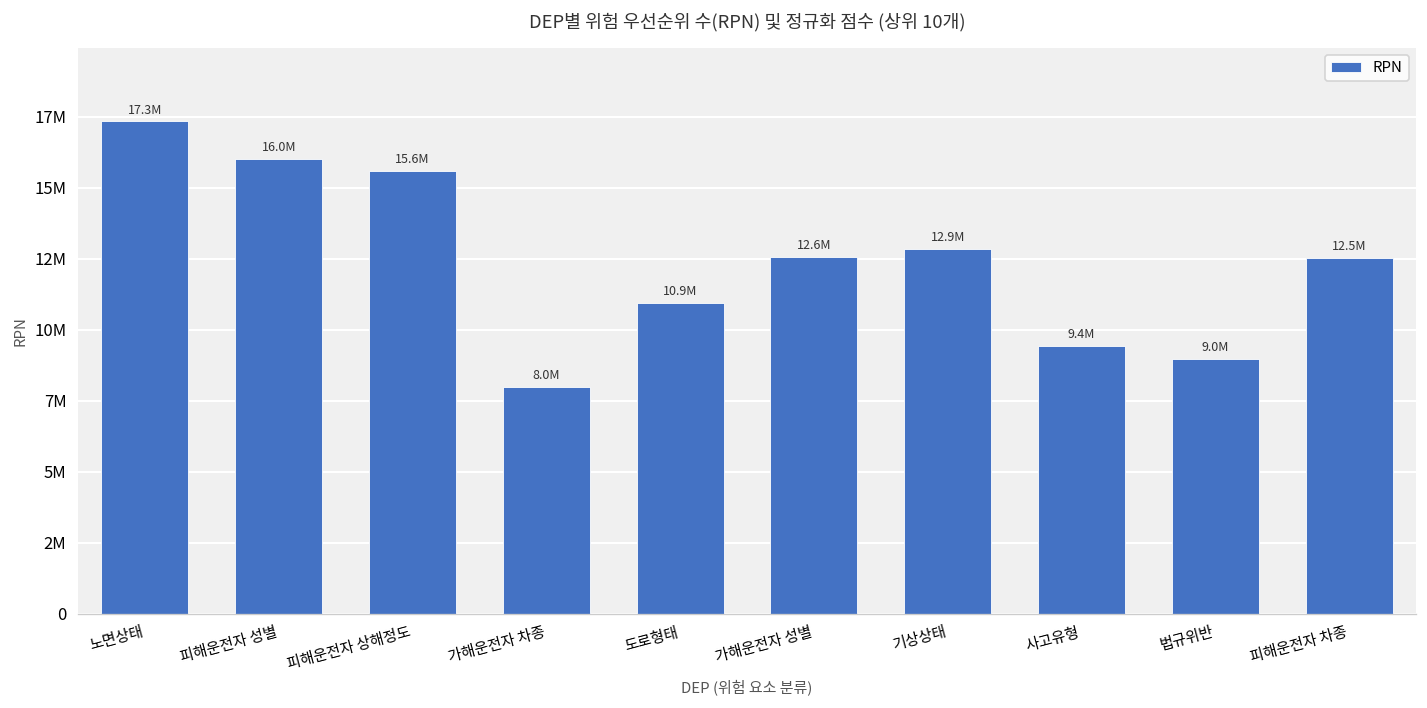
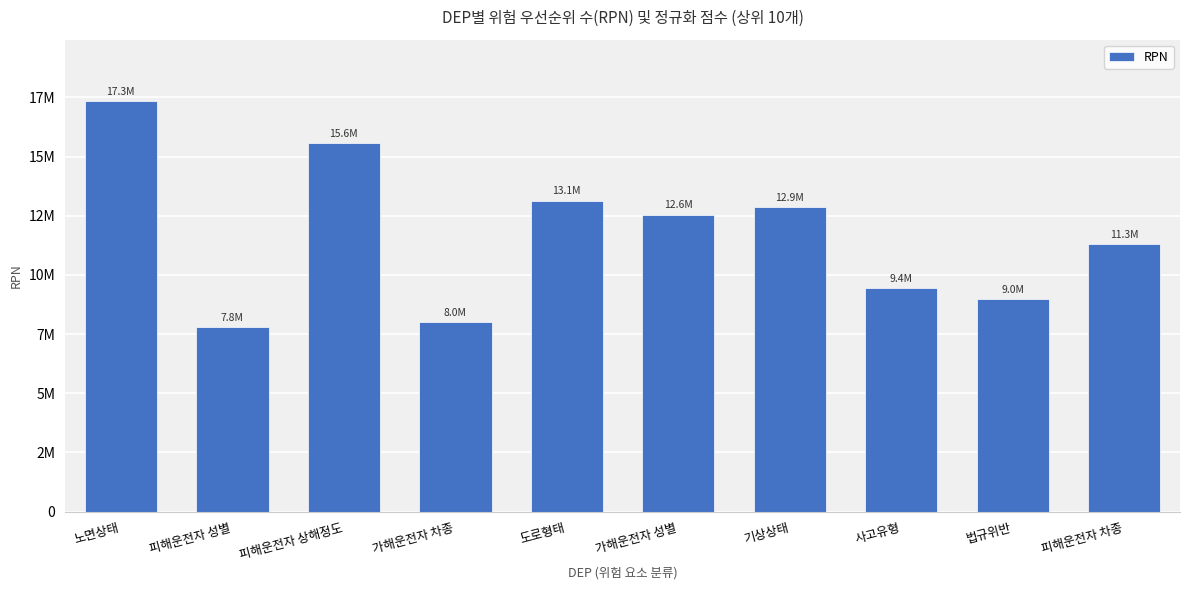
  {
    "노면상태": "17.3M",
-   "피해운전자 성별": "16.0M",
+   "피해운전자 성별": "7.8M",
    "피해운전자 상해정도": "15.6M",
    "가해운전자 차종": "8.0M",
-   "도로형태": "10.9M",
+   "도로형태": "13.1M",
    "가해운전자 성별": "12.6M",
    "기상상태": "12.9M",
    "사고유형": "9.4M",
    "법규위반": "9.0M",
-   "피해운전자 차종": "12.5M"
+   "피해운전자 차종": "11.3M"
  }
